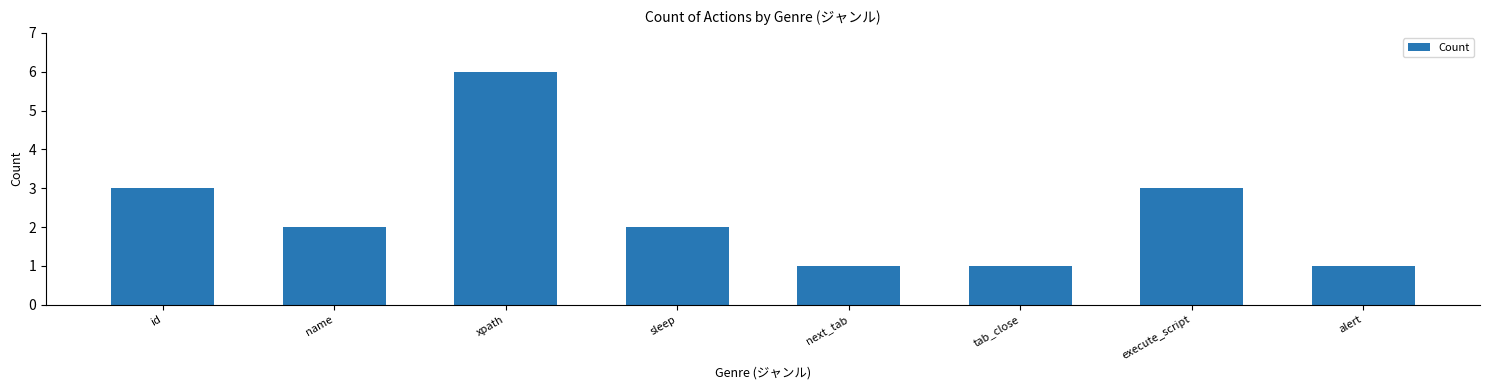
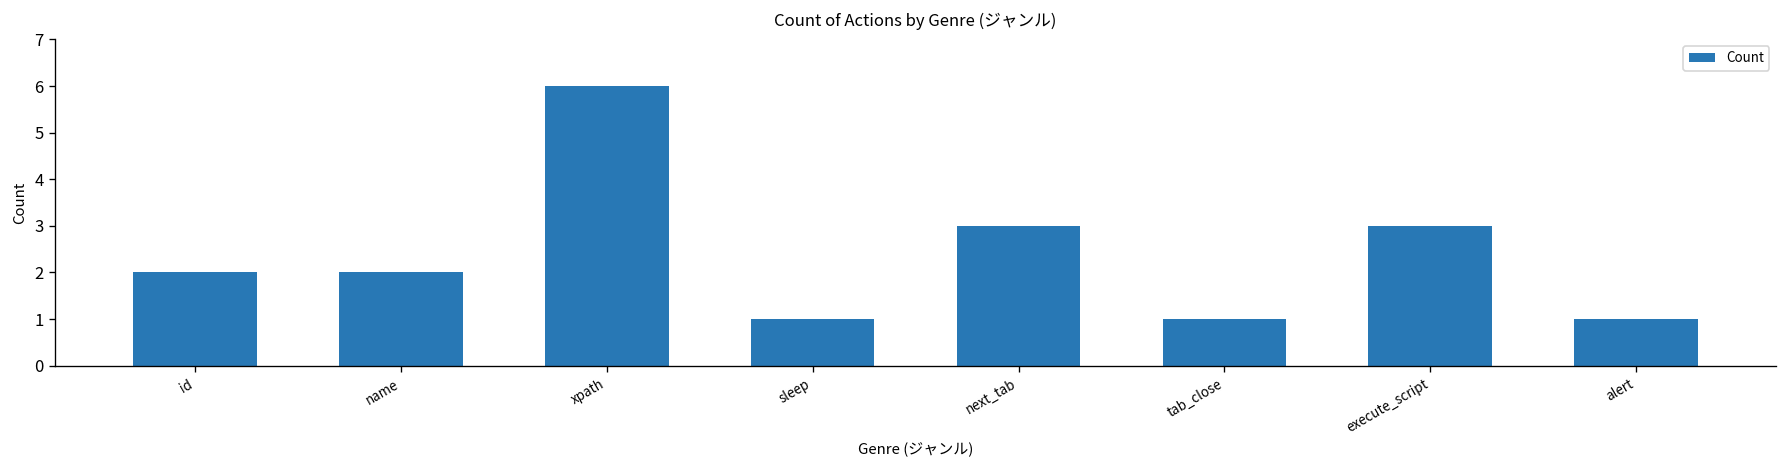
  {
-   "id": 3,
+   "id": 2,
    "name": 2,
    "xpath": 6,
-   "sleep": 2,
-   "next_tab": 1,
+   "sleep": 1,
+   "next_tab": 3,
    "tab_close": 1,
    "execute_script": 3,
    "alert": 1
  }
